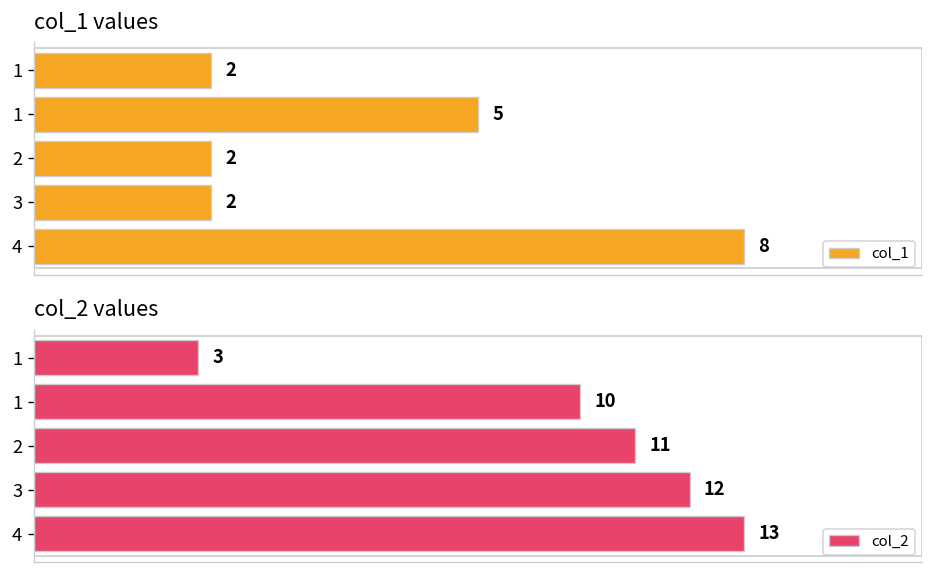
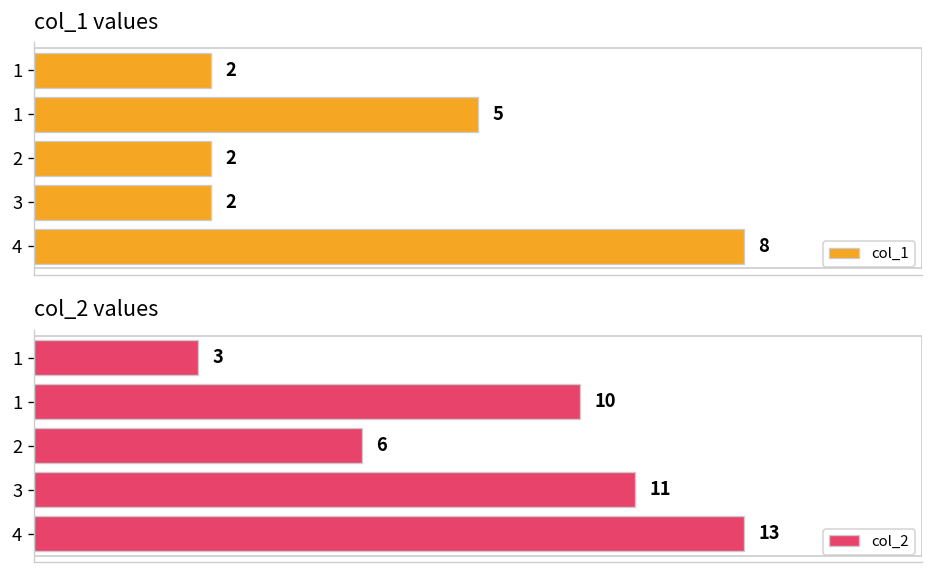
  {
    "col_1 values": {
      "2": 2,
      "3": 2,
      "4": 8
    },
    "col_2 values": {
-     "2": 11,
-     "3": 12,
+     "2": 6,
+     "3": 11,
      "4": 13
    }
  }
